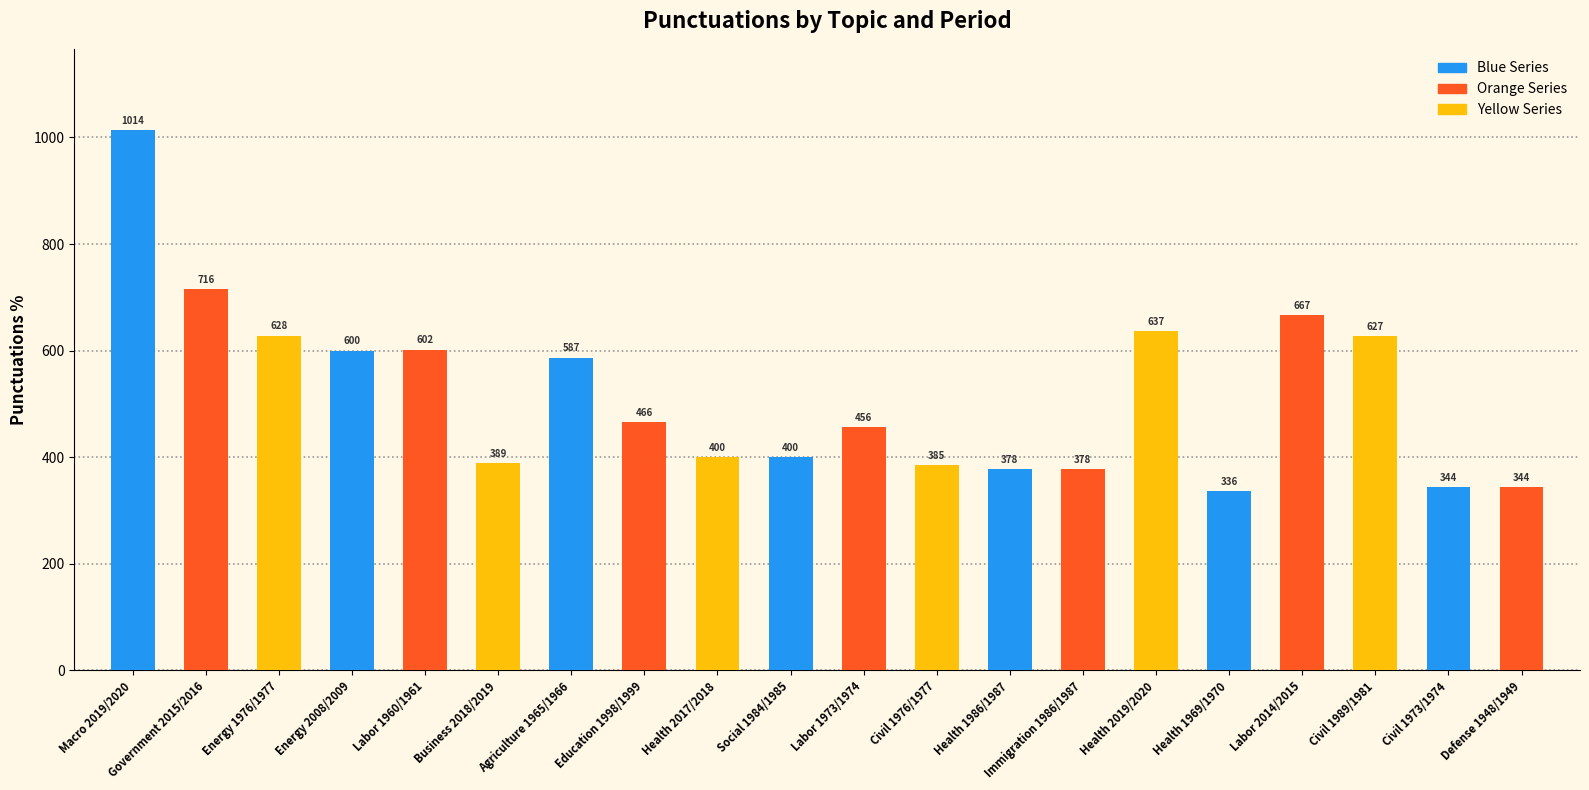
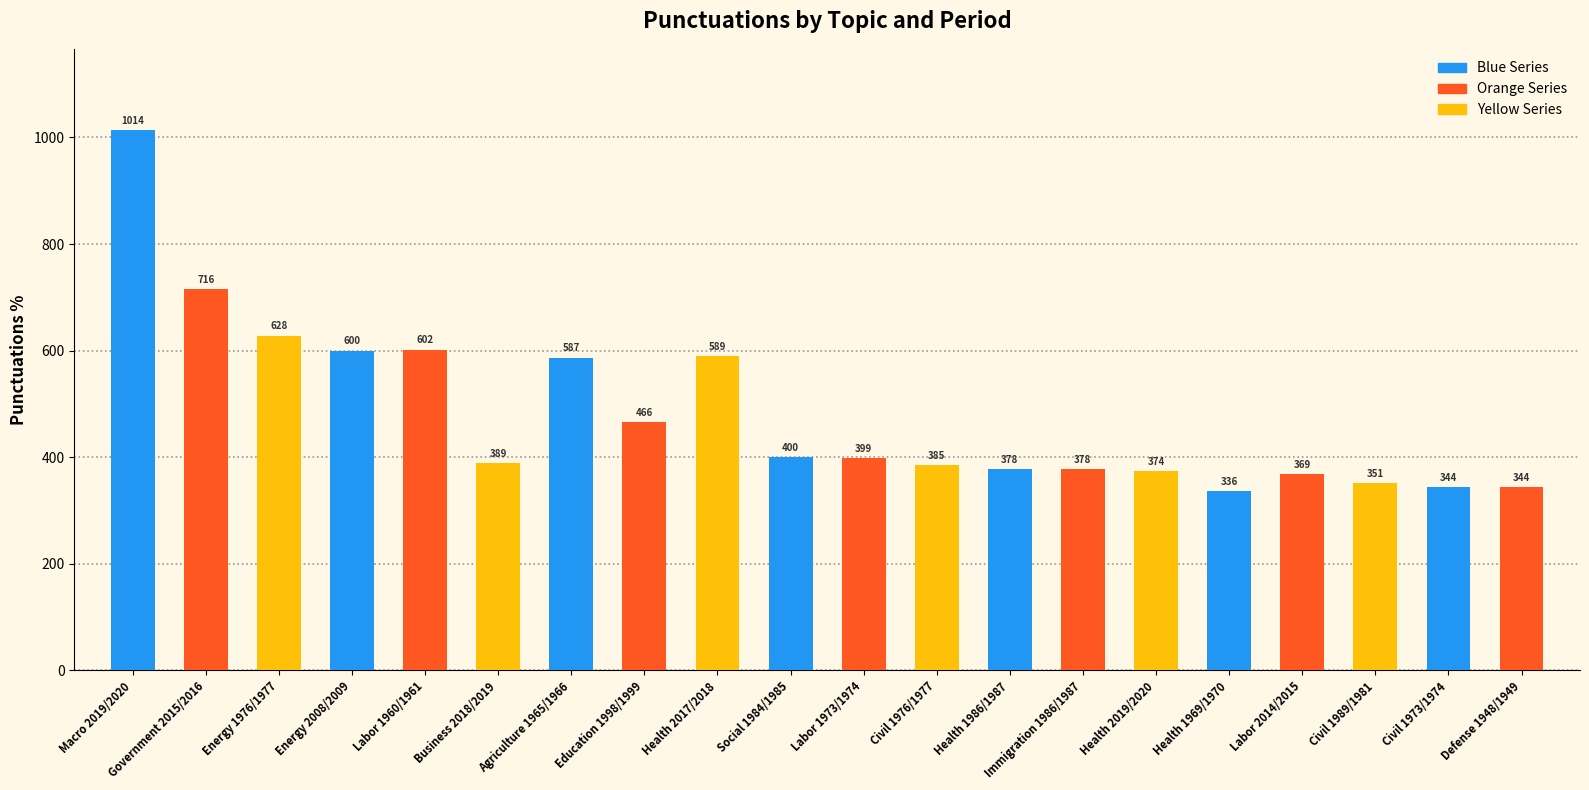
  {
    "Macro 2019/2020": 1014,
    "Government 2015/2016": 716,
    "Energy 1976/1977": 628,
    "Energy 2008/2009": 600,
    "Labor 1960/1961": 602,
    "Business 2018/2019": 389,
    "Agriculture 1965/1966": 587,
    "Education 1998/1999": 466,
-   "Health 2017/2018": 400,
+   "Health 2017/2018": 589,
    "Social 1984/1985": 400,
-   "Labor 1973/1974": 456,
+   "Labor 1973/1974": 399,
    "Civil 1976/1977": 385,
    "Health 1986/1987": 378,
    "Immigration 1986/1987": 378,
-   "Health 2019/2020": 637,
+   "Health 2019/2020": 374,
    "Health 1969/1970": 336,
-   "Labor 2014/2015": 667,
-   "Civil 1989/1981": 627,
+   "Labor 2014/2015": 369,
+   "Civil 1989/1981": 351,
    "Civil 1973/1974": 344,
    "Defense 1948/1949": 344
  }
